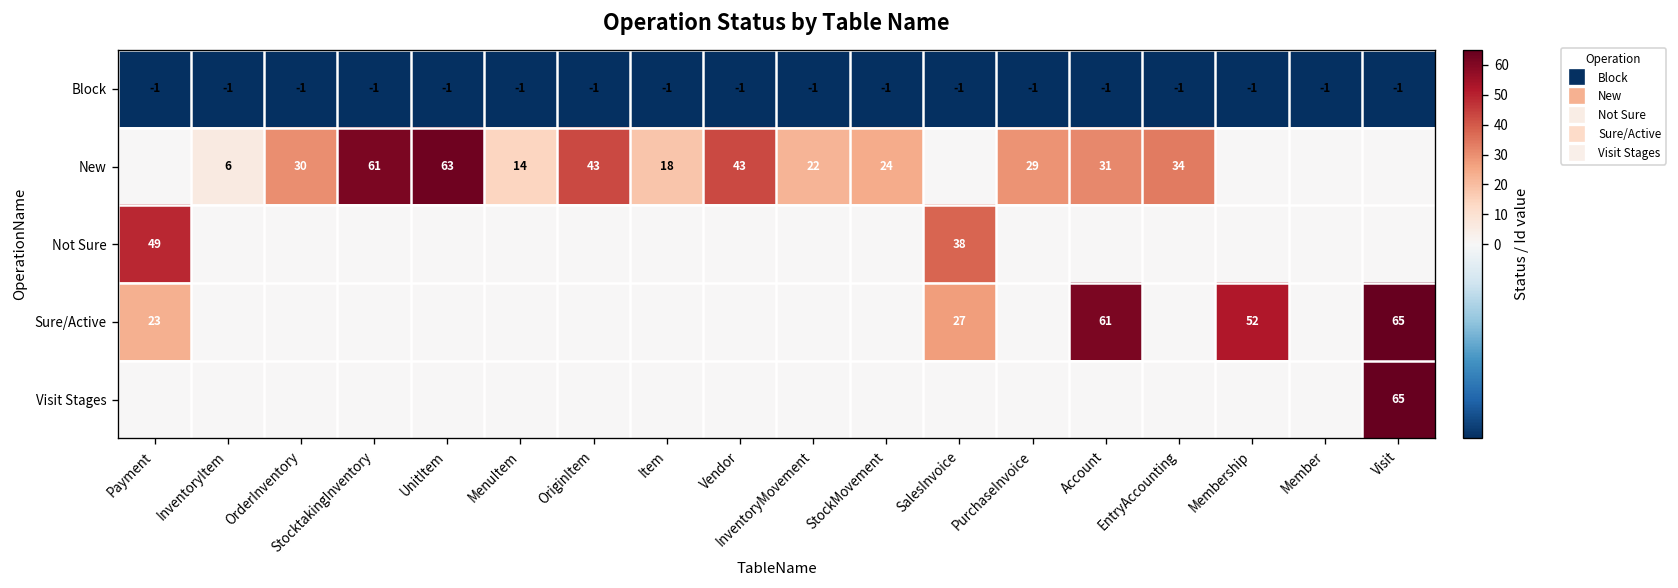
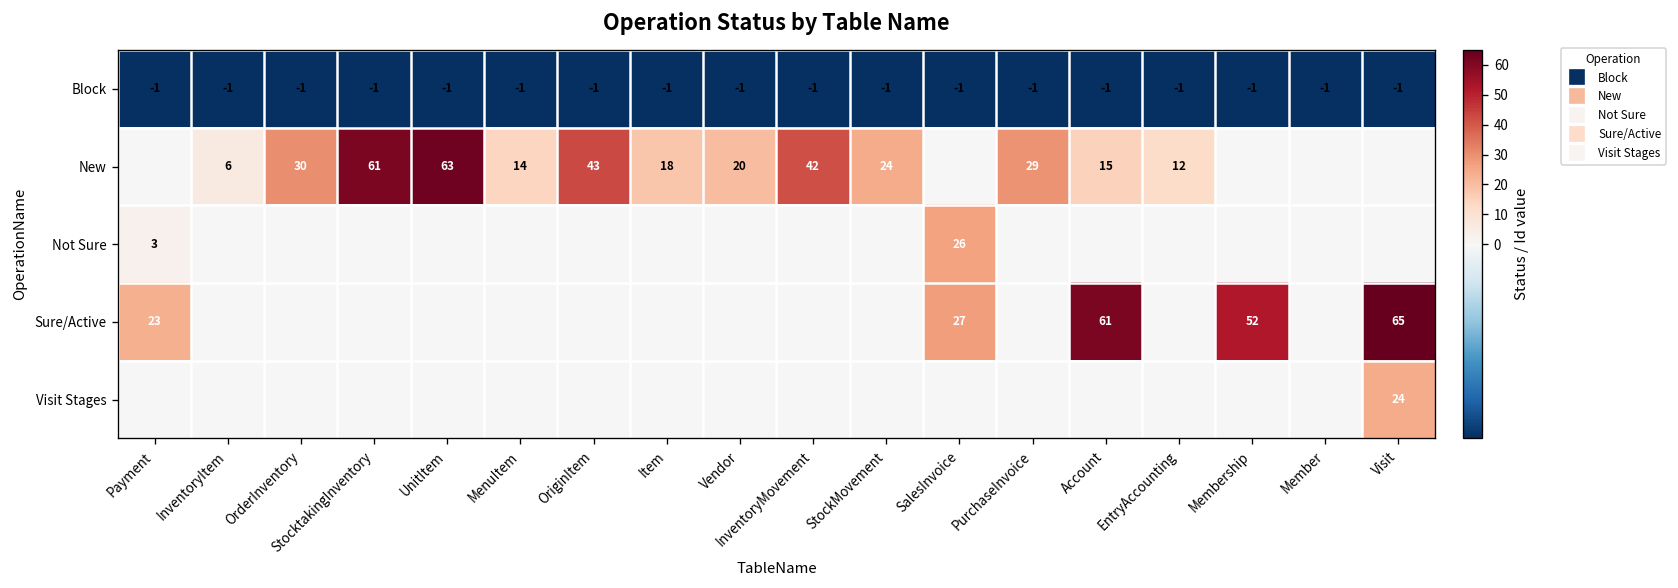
  {
    "Block": {
      "Payment": -1,
      "InventoryItem": -1,
      "OrderInventory": -1,
      "StocktakingInventory": -1,
      "UnitItem": -1,
      "MenuItem": -1,
      "OriginItem": -1,
      "Item": -1,
      "Vendor": -1,
      "InventoryMovement": -1,
      "StockMovement": -1,
      "SalesInvoice": -1,
      "PurchaseInvoice": -1,
      "Account": -1,
      "EntryAccounting": -1,
      "Membership": -1,
      "Member": -1,
      "Visit": -1
    },
    "New": {
      "InventoryItem": 6,
      "OrderInventory": 30,
      "StocktakingInventory": 61,
      "UnitItem": 63,
      "MenuItem": 14,
      "OriginItem": 43,
      "Item": 18,
-     "Vendor": 43,
-     "InventoryMovement": 22,
+     "Vendor": 20,
+     "InventoryMovement": 42,
      "StockMovement": 24,
      "PurchaseInvoice": 29,
-     "Account": 31,
-     "EntryAccounting": 34
+     "Account": 15,
+     "EntryAccounting": 12
    },
    "Not Sure": {
-     "Payment": 49,
-     "SalesInvoice": 38
+     "Payment": 3,
+     "SalesInvoice": 26
    },
    "Sure/Active": {
      "Payment": 23,
      "SalesInvoice": 27,
      "Account": 61,
      "Membership": 52,
      "Visit": 65
    },
    "Visit Stages": {
-     "Visit": 65
+     "Visit": 24
    }
  }
